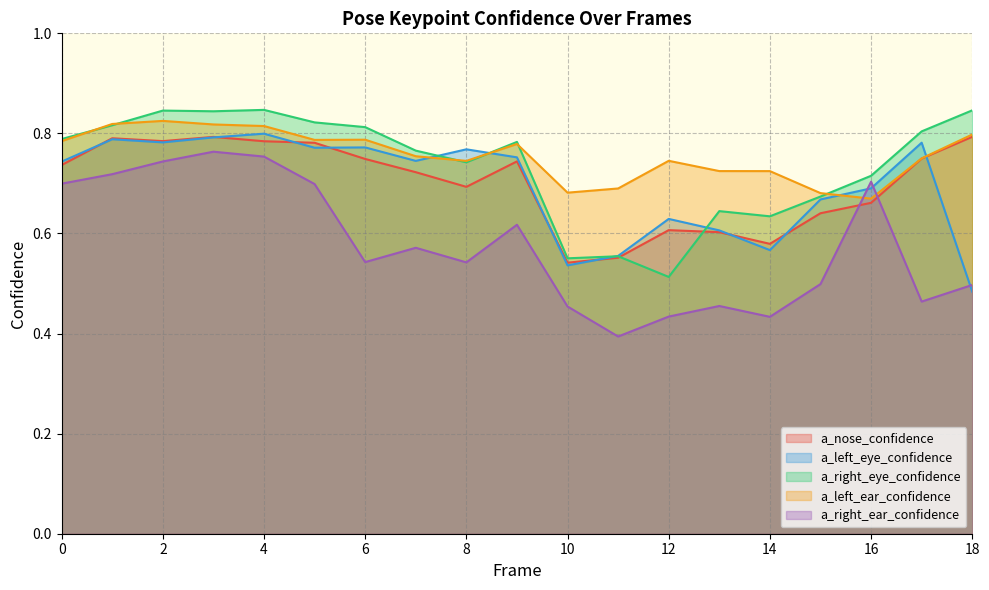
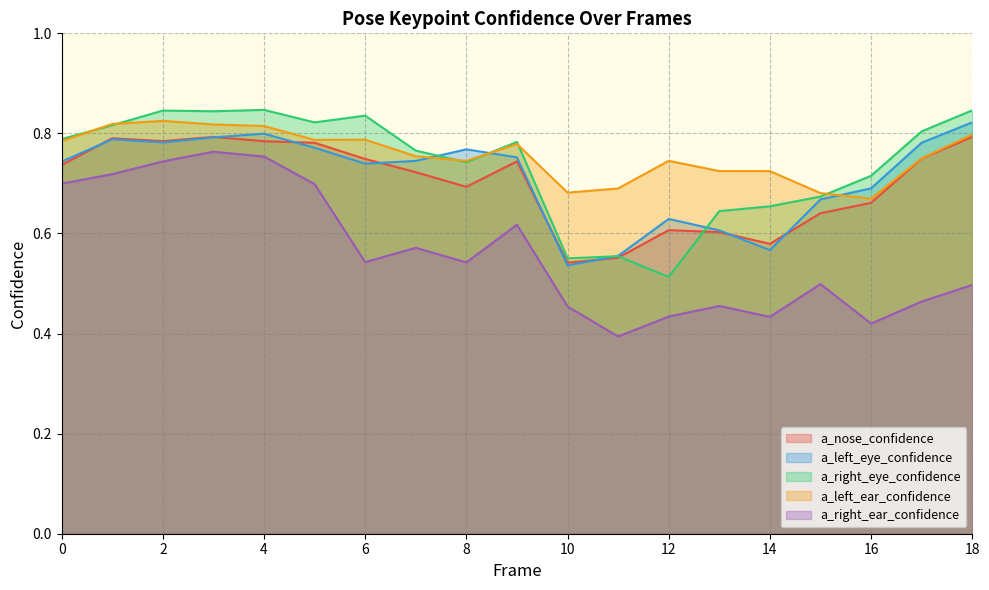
  {
    "a_left_eye_confidence": {
      "0": 0.74,
      "4": 0.80,
-     "6": 0.77,
+     "6": 0.74,
      "8": 0.77,
      "10": 0.54,
      "12": 0.63,
      "14": 0.57,
      "16": 0.69,
-     "18": 0.48
+     "18": 0.82
    },
    "a_right_eye_confidence": {
      "2": 0.85,
      "4": 0.85,
-     "6": 0.81,
+     "6": 0.84,
      "10": 0.55,
      "12": 0.51,
-     "14": 0.63,
+     "14": 0.65,
      "16": 0.72,
      "18": 0.85
    },
    "a_right_ear_confidence": {
      "0": 0.70,
      "2": 0.74,
      "4": 0.75,
      "6": 0.54,
      "8": 0.54,
      "10": 0.45,
      "12": 0.43,
      "14": 0.43,
-     "16": 0.70,
+     "16": 0.42,
      "18": 0.50
    }
  }
